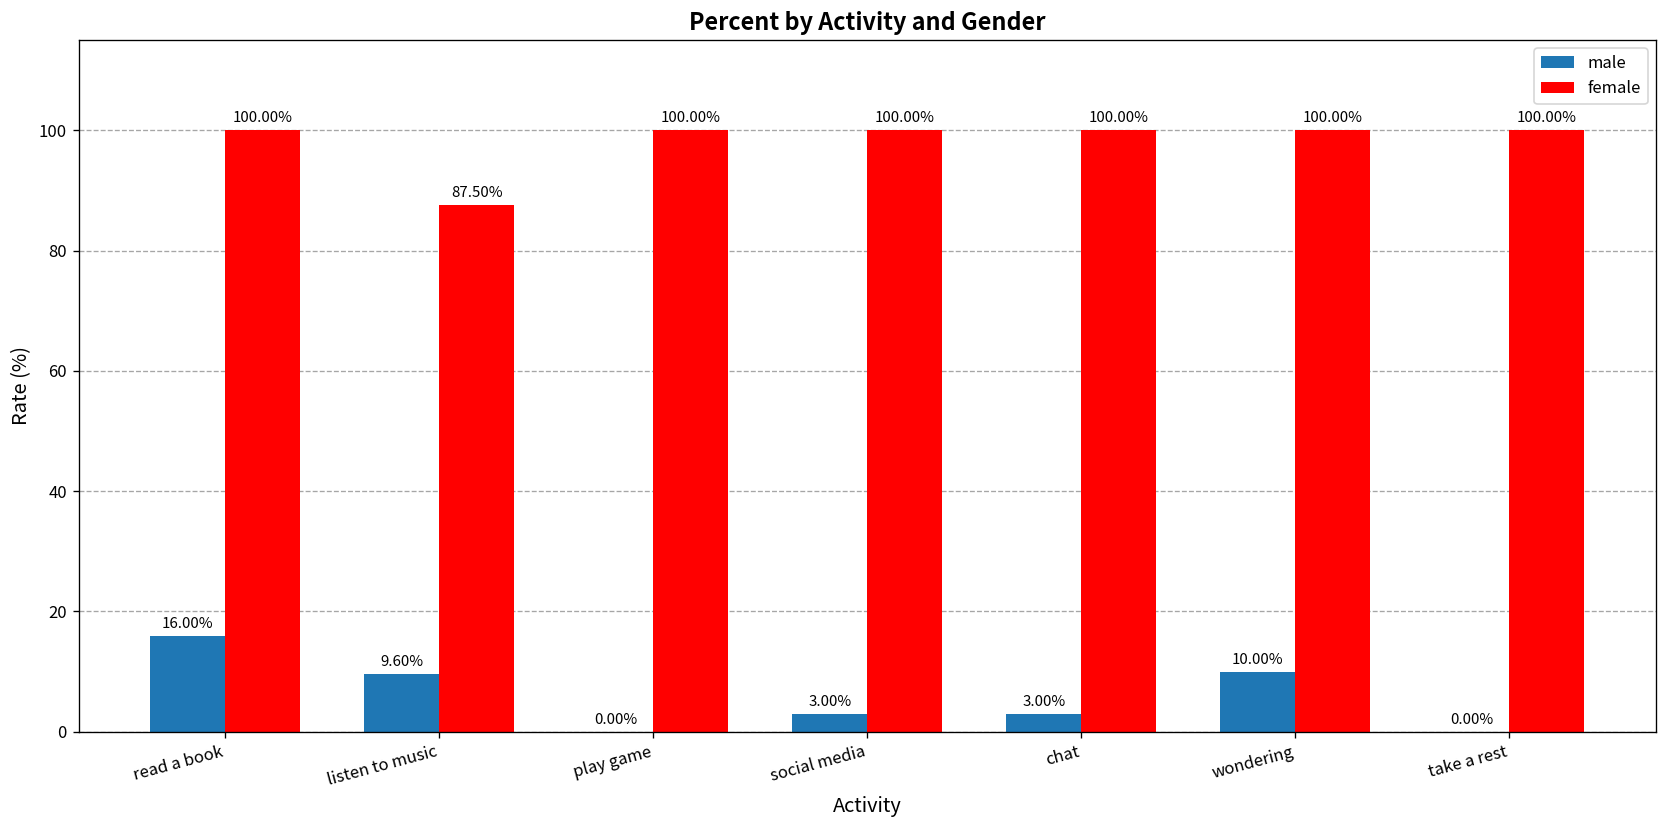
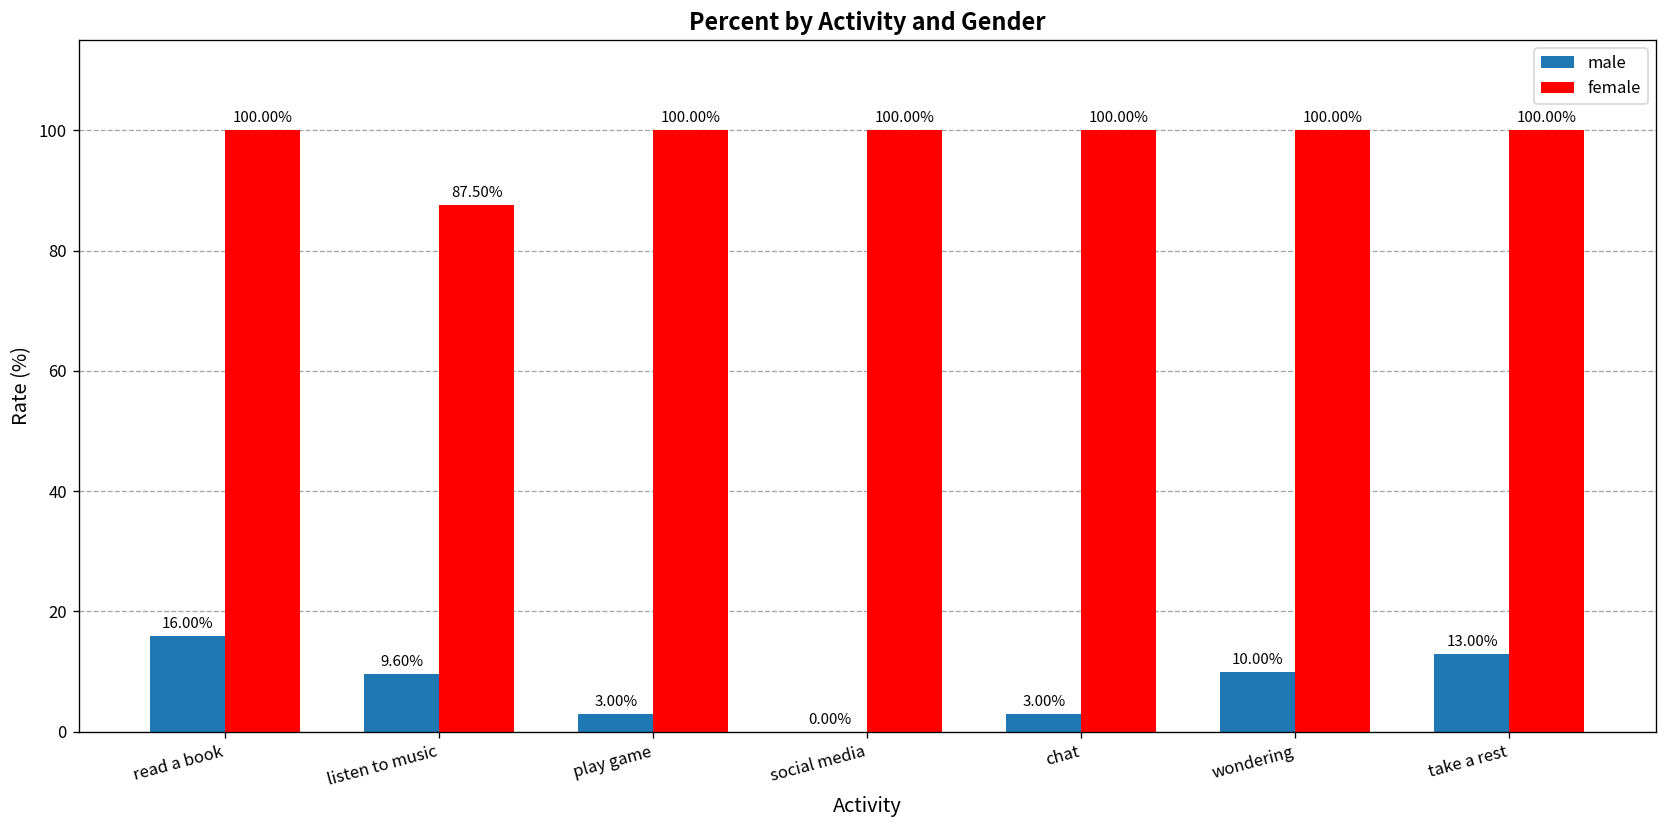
  {
    "male": {
      "read a book": "16.00%",
      "listen to music": "9.60%",
-     "play game": "0.00%",
-     "social media": "3.00%",
+     "play game": "3.00%",
+     "social media": "0.00%",
      "chat": "3.00%",
      "wondering": "10.00%",
-     "take a rest": "0.00%"
+     "take a rest": "13.00%"
    },
    "female": {
      "read a book": "100.00%",
      "listen to music": "87.50%",
      "play game": "100.00%",
      "social media": "100.00%",
      "chat": "100.00%",
      "wondering": "100.00%",
      "take a rest": "100.00%"
    }
  }
